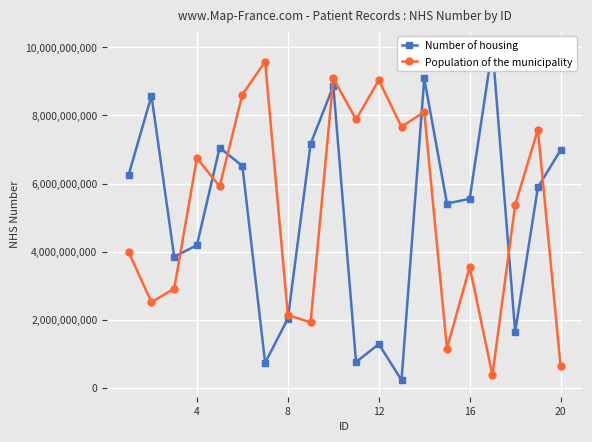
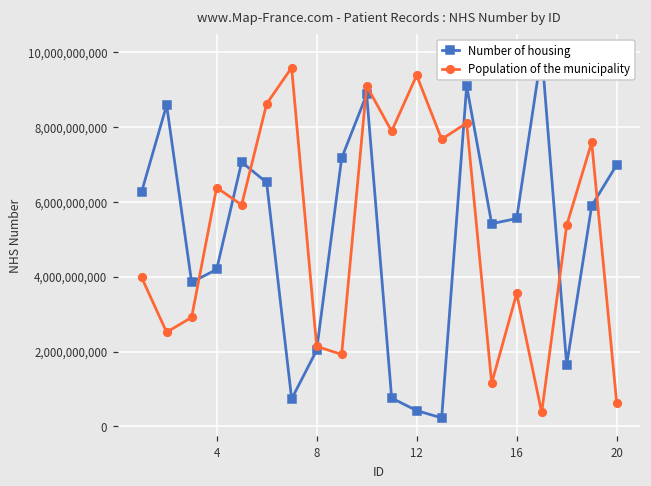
  {
    "Number of housing": {
      "4": "4,200,000,000",
      "8": "2,000,000,000",
-     "12": "1,300,000,000",
+     "12": "400,000,000",
      "16": "5,600,000,000",
      "20": "7,000,000,000"
    },
    "Population of the municipality": {
-     "4": "6,700,000,000",
+     "4": "6,400,000,000",
      "8": "2,100,000,000",
-     "12": "9,000,000,000",
+     "12": "9,400,000,000",
      "16": "3,500,000,000",
      "20": "600,000,000"
    }
  }
